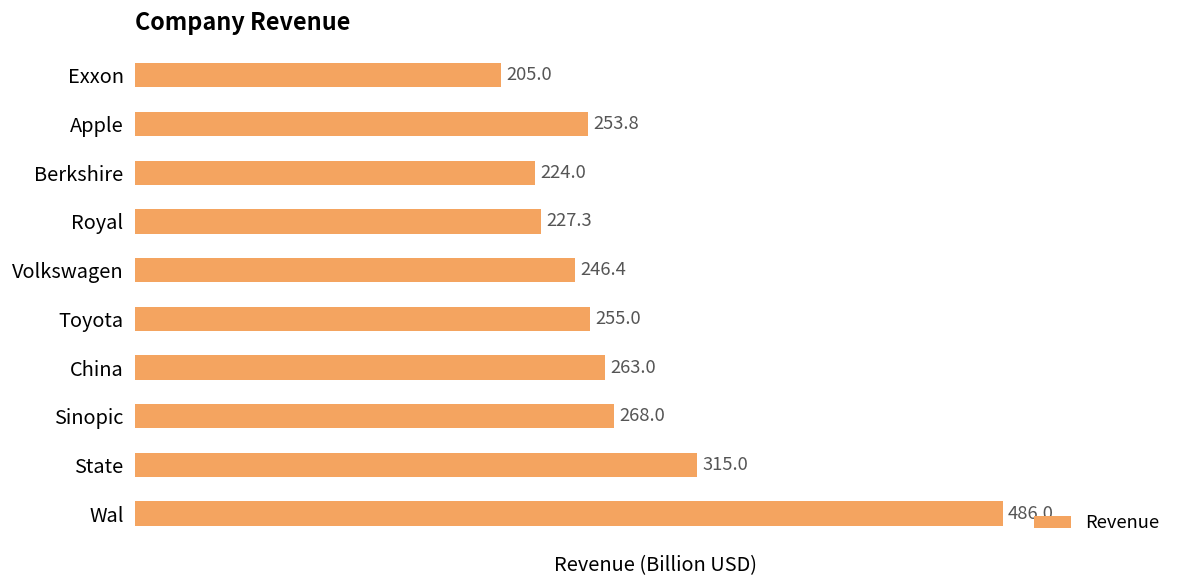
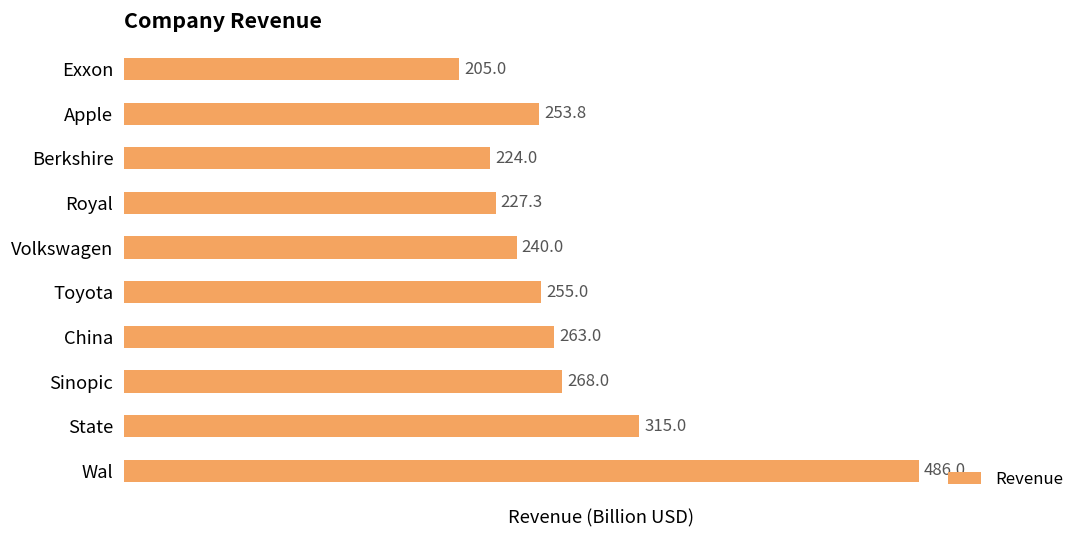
  {
    "Exxon": 205.0,
    "Apple": 253.8,
    "Berkshire": 224.0,
    "Royal": 227.3,
-   "Volkswagen": 246.4,
+   "Volkswagen": 240.0,
    "Toyota": 255.0,
    "China": 263.0,
    "Sinopic": 268.0,
    "State": 315.0,
    "Wal": 486.0
  }
